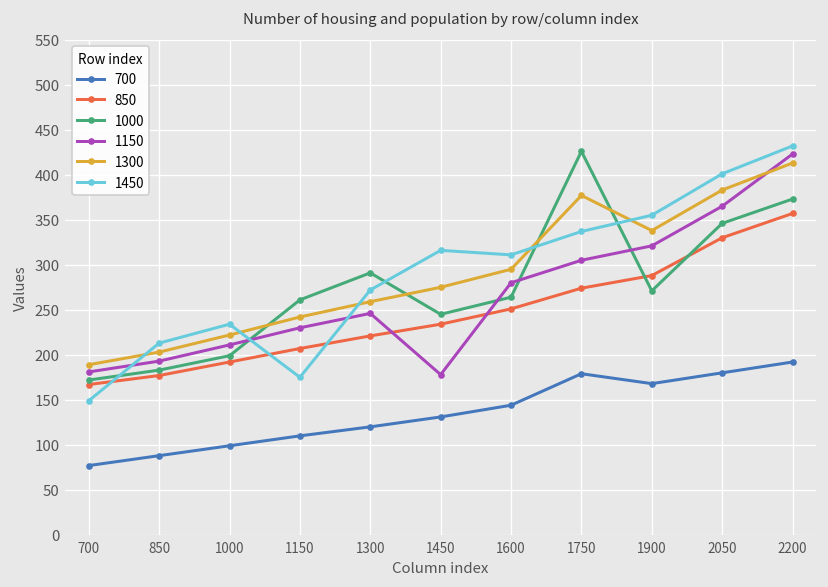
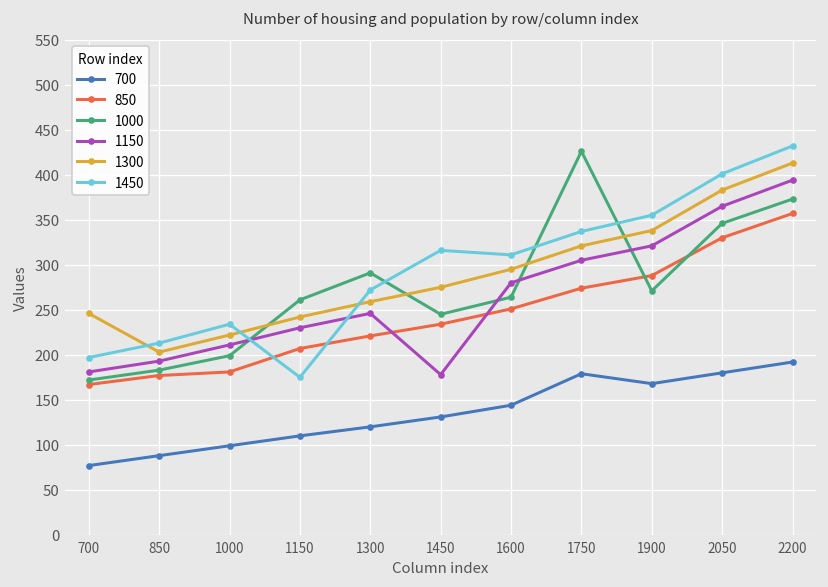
  {
    "700": {
      "700": 80,
      "850": 90,
      "1000": 100,
      "1150": 110,
      "1300": 120,
      "1450": 130,
      "1600": 140,
      "1750": 180,
      "1900": 170,
      "2050": 180,
      "2200": 190
    },
    "850": {
      "700": 170,
      "850": 180,
-     "1000": 190,
+     "1000": 180,
      "1150": 210,
      "1300": 220,
      "1450": 230,
      "1600": 250,
      "1750": 270,
      "1900": 290,
      "2050": 330,
      "2200": 360
    },
    "1000": {
      "700": 170,
      "850": 180,
      "1000": 200,
      "1150": 260,
      "1300": 290,
      "1450": 250,
      "1600": 260,
      "1750": 430,
      "1900": 270,
      "2050": 350,
      "2200": 370
    },
    "1150": {
      "700": 180,
      "850": 190,
      "1000": 210,
      "1150": 230,
      "1300": 250,
      "1450": 180,
      "1600": 280,
      "1750": 310,
      "1900": 320,
      "2050": 370,
-     "2200": 420
+     "2200": 390
    },
    "1300": {
-     "700": 190,
+     "700": 250,
      "850": 200,
      "1000": 220,
      "1150": 240,
      "1300": 260,
      "1450": 280,
      "1600": 300,
-     "1750": 380,
+     "1750": 320,
      "1900": 340,
      "2050": 380,
      "2200": 410
    },
    "1450": {
-     "700": 150,
+     "700": 200,
      "850": 210,
      "1000": 230,
      "1150": 180,
      "1300": 270,
      "1450": 320,
      "1600": 310,
      "1750": 340,
      "1900": 360,
      "2050": 400,
      "2200": 430
    }
  }
